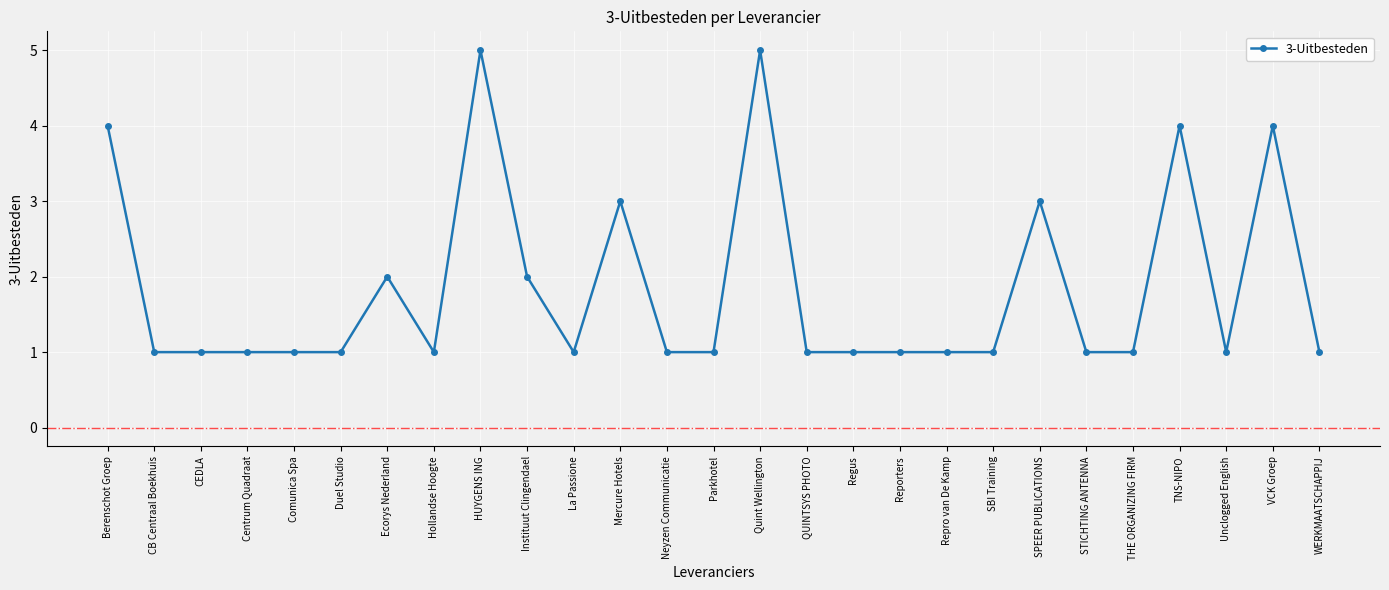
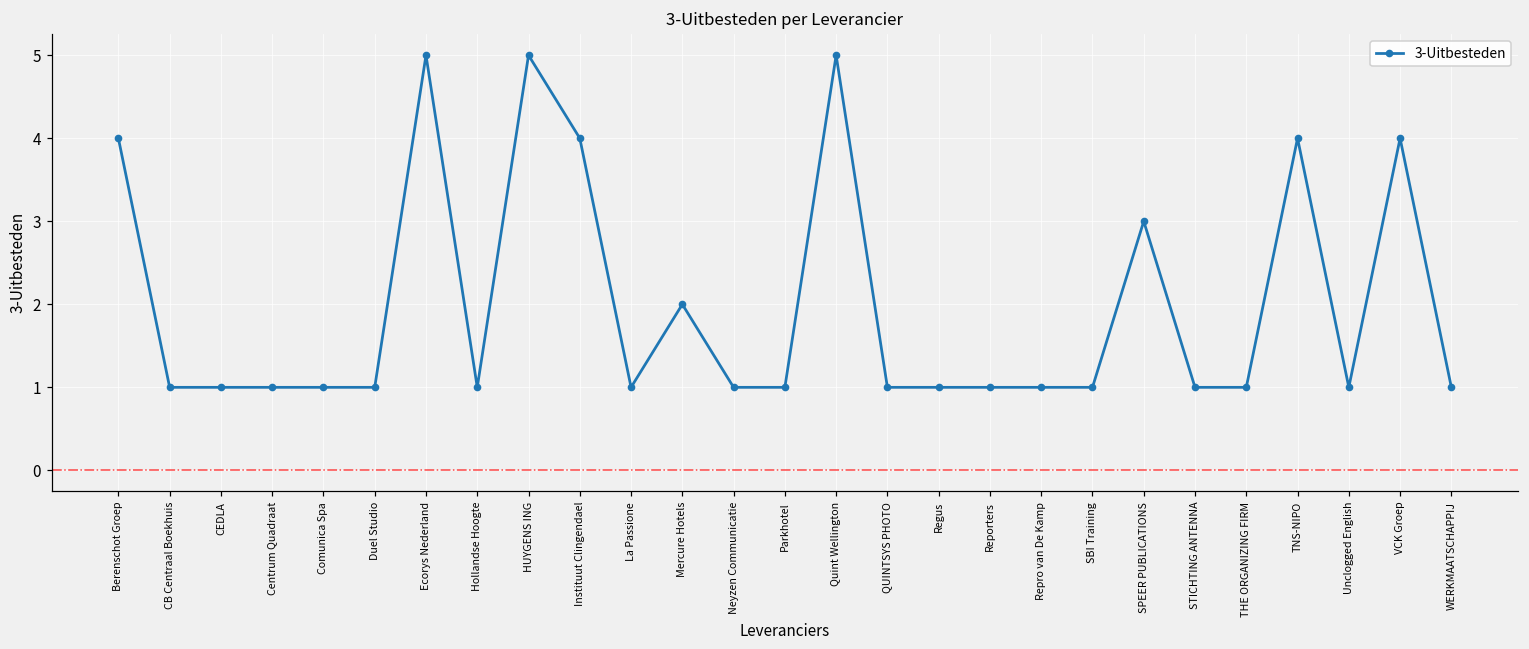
  {
    "Berenschot Groep": 4,
    "CB Centraal Boekhuis": 1,
    "CEDLA": 1,
    "Centrum Quadraat": 1,
    "Comunica Spa": 1,
    "Duel Studio": 1,
-   "Ecorys Nederland": 2,
+   "Ecorys Nederland": 5,
    "Hollandse Hoogte": 1,
    "HUYGENS ING": 5,
-   "Instituut Clingendael": 2,
+   "Instituut Clingendael": 4,
    "La Passione": 1,
-   "Mercure Hotels": 3,
+   "Mercure Hotels": 2,
    "Neyzen Communicatie": 1,
    "Parkhotel": 1,
    "Quint Wellington": 5,
    "QUINTSYS PHOTO": 1,
    "Regus": 1,
    "Reporters": 1,
    "Repro van De Kamp": 1,
    "SBI Training": 1,
    "SPEER PUBLICATIONS": 3,
    "STICHTING ANTENNA": 1,
    "THE ORGANIZING FIRM": 1,
    "TNS-NIPO": 4,
    "Unclogged English": 1,
    "VCK Groep": 4,
    "WERKMAATSCHAPPIJ": 1
  }
